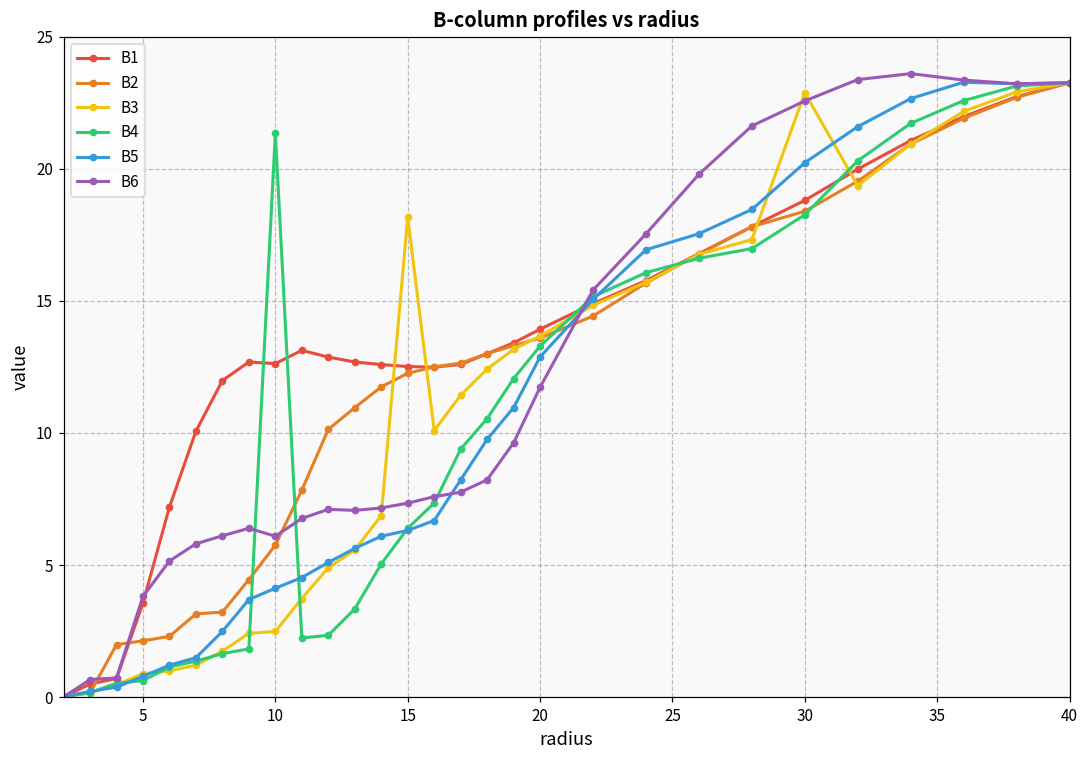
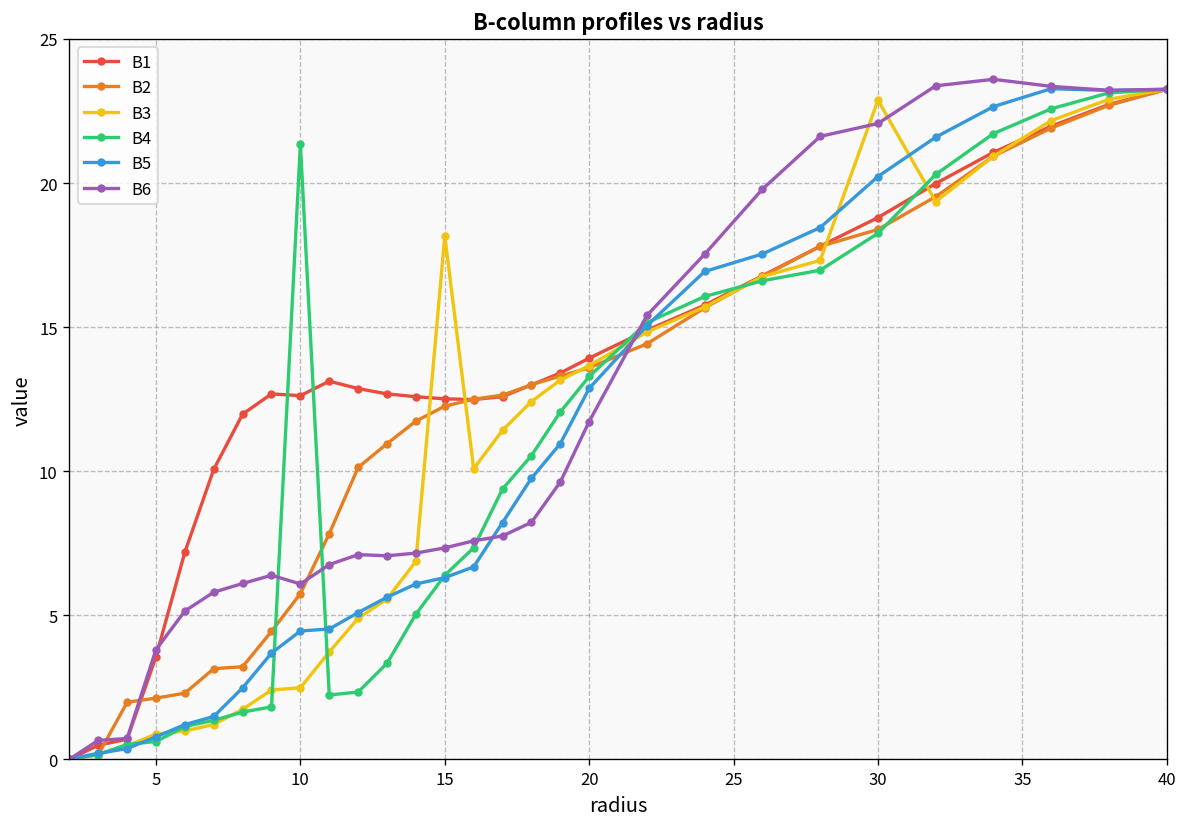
  {
    "B3": {
      "10": 2.5,
      "15": 18.2,
      "30": 22.9
    },
    "B4": {
      "5": 0.6,
      "10": 21.3,
      "20": 13.3,
      "30": 18.3
    },
    "B5": {
-     "10": 4.1,
+     "10": 4.5,
      "20": 12.9,
      "30": 20.2
    },
    "B6": {
      "5": 3.8,
      "10": 6.1,
      "15": 7.3,
      "20": 11.7,
-     "30": 22.6
+     "30": 22.1
    }
  }
